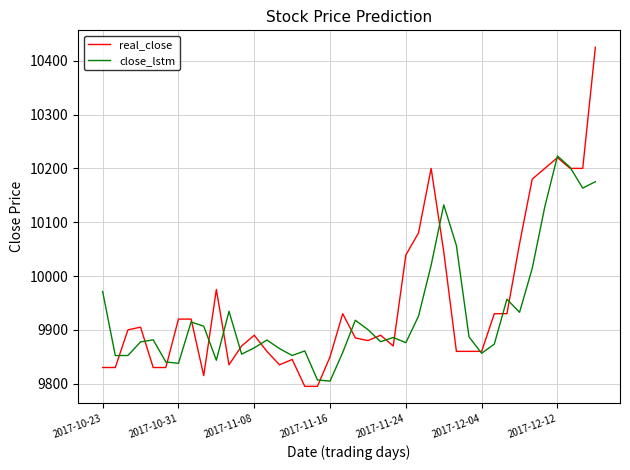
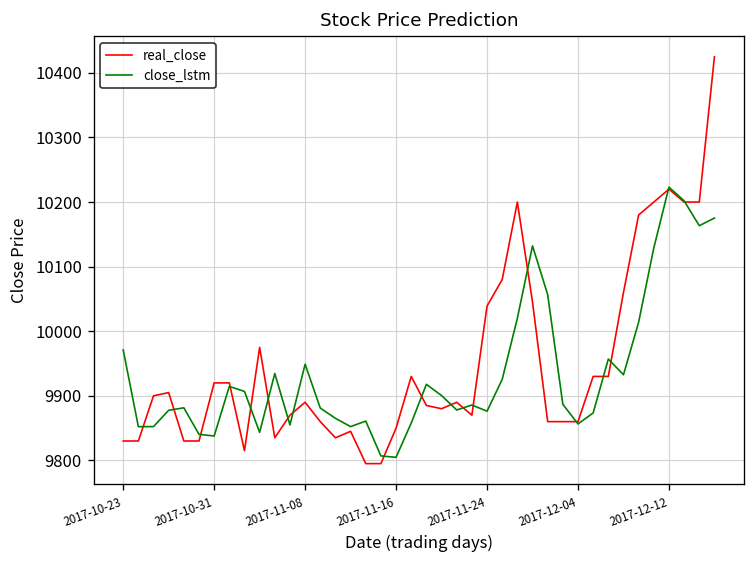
  {
    "real_close": {
      "2017-10-23": 9830,
      "2017-10-31": 9920,
      "2017-11-08": 9890,
      "2017-11-16": 9850,
      "2017-11-24": 10040
    },
    "close_lstm": {
      "2017-10-23": 9970,
      "2017-10-31": 9840,
-     "2017-11-08": 9870,
+     "2017-11-08": 9950,
      "2017-11-16": 9800,
      "2017-11-24": 9880
    }
  }
